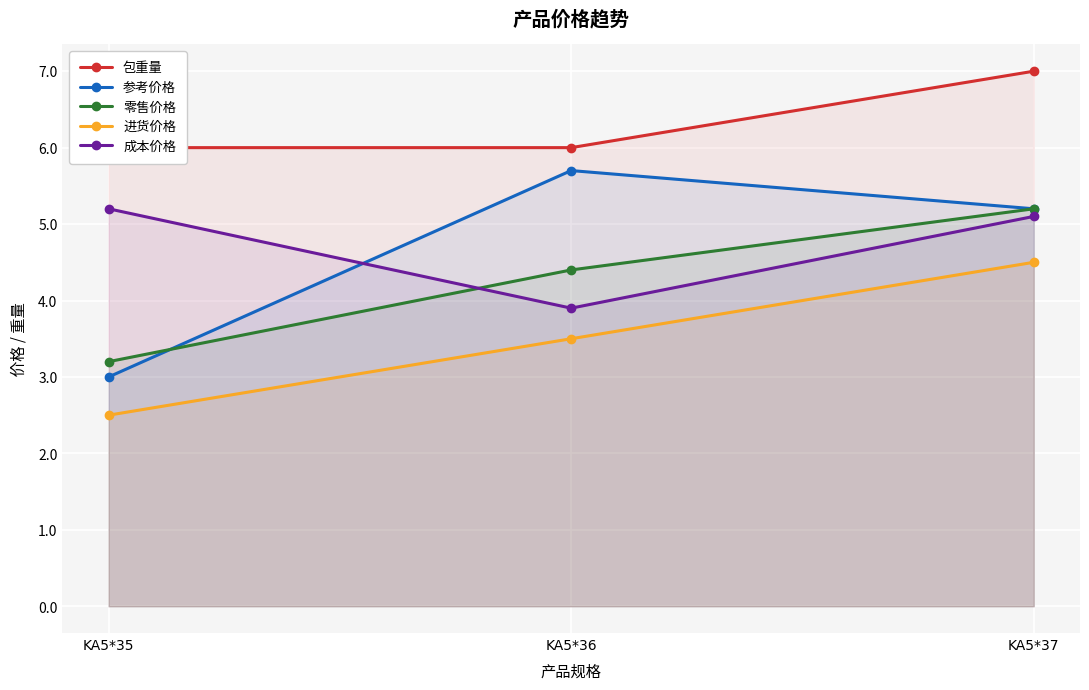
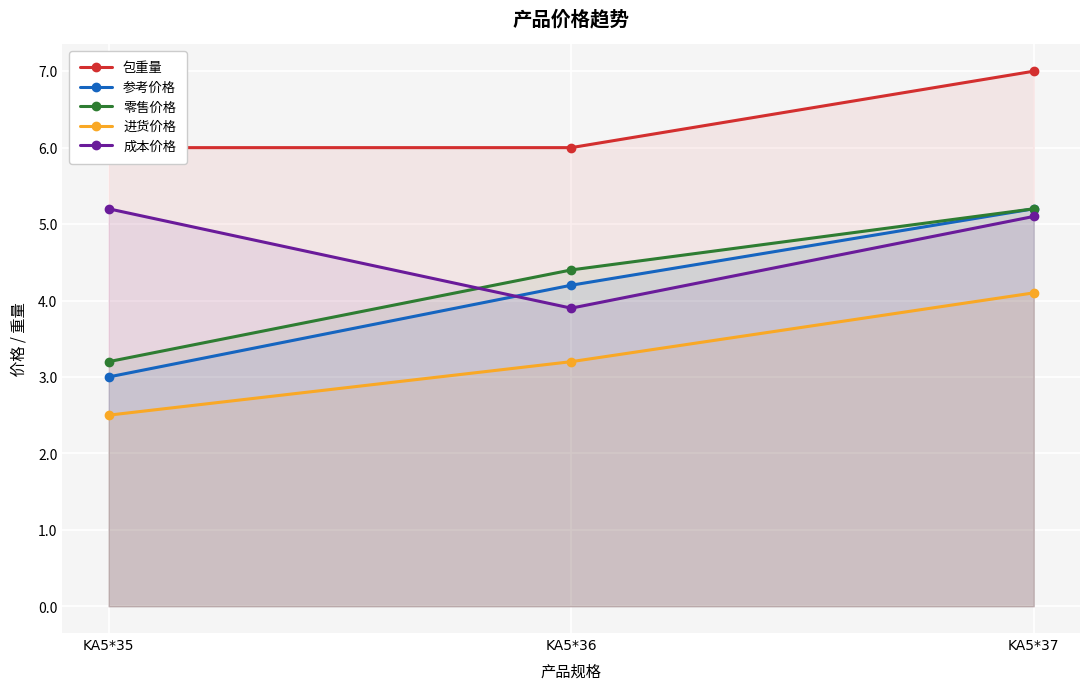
  {
    "包重量": {
      "KA5*36": 6.0,
      "KA5*37": 7.0
    },
    "参考价格": {
      "KA5*35": 3.0,
-     "KA5*36": 5.7
+     "KA5*36": 4.2
    },
    "零售价格": {
      "KA5*35": 3.2,
      "KA5*36": 4.4
    },
    "进货价格": {
      "KA5*35": 2.5,
-     "KA5*36": 3.5,
-     "KA5*37": 4.5
+     "KA5*36": 3.2,
+     "KA5*37": 4.1
    },
    "成本价格": {
      "KA5*35": 5.2,
      "KA5*36": 3.9,
      "KA5*37": 5.1
    }
  }
